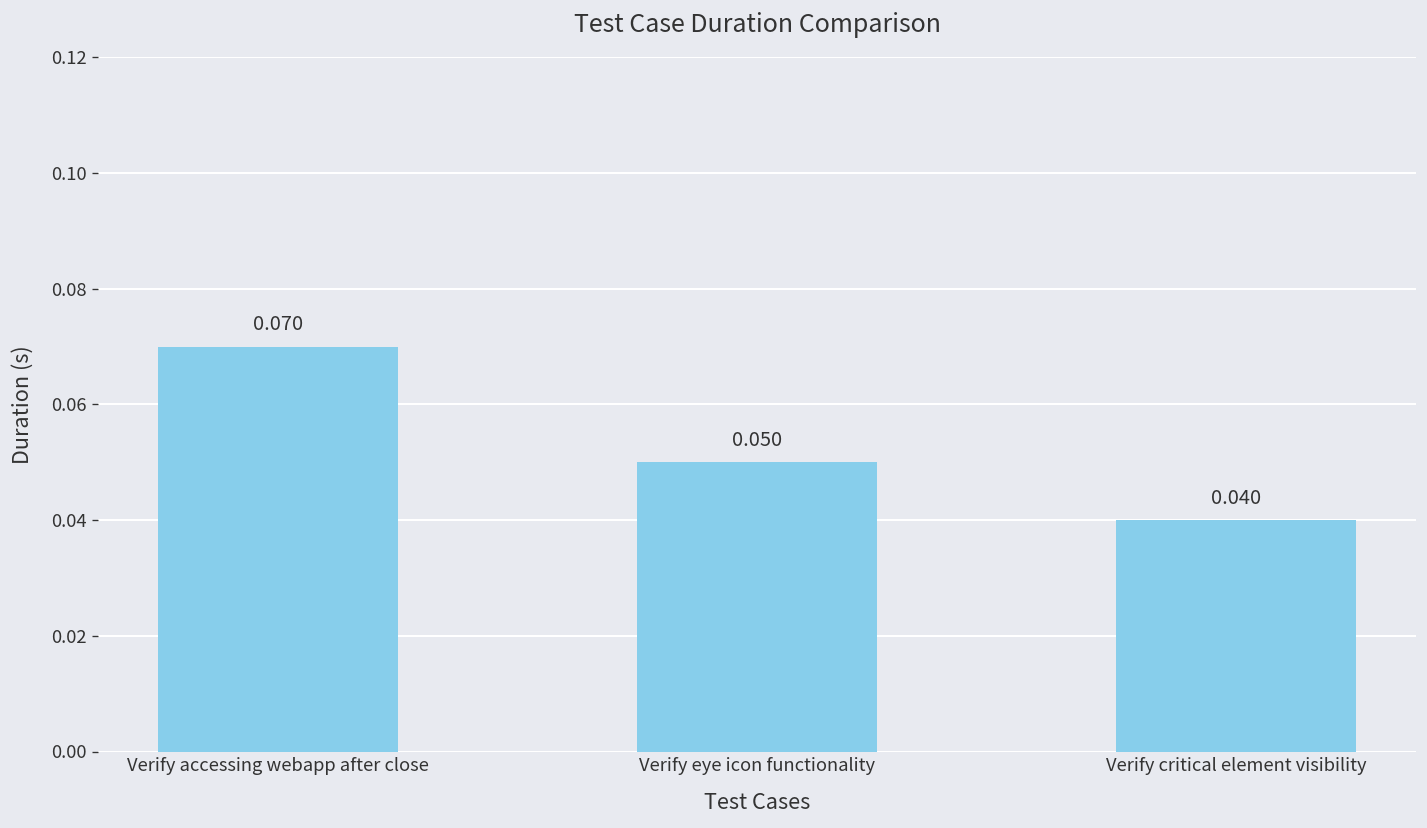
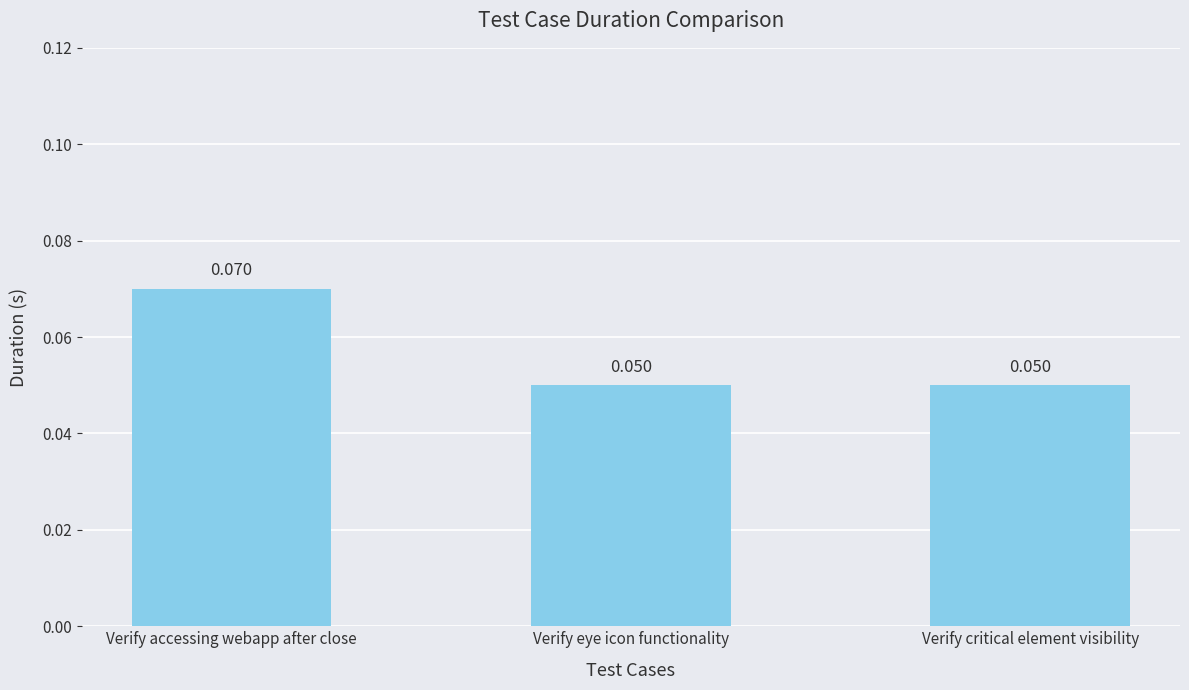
  {
    "Verify accessing webapp after close": 0.070,
    "Verify eye icon functionality": 0.050,
-   "Verify critical element visibility": 0.040
+   "Verify critical element visibility": 0.050
  }
